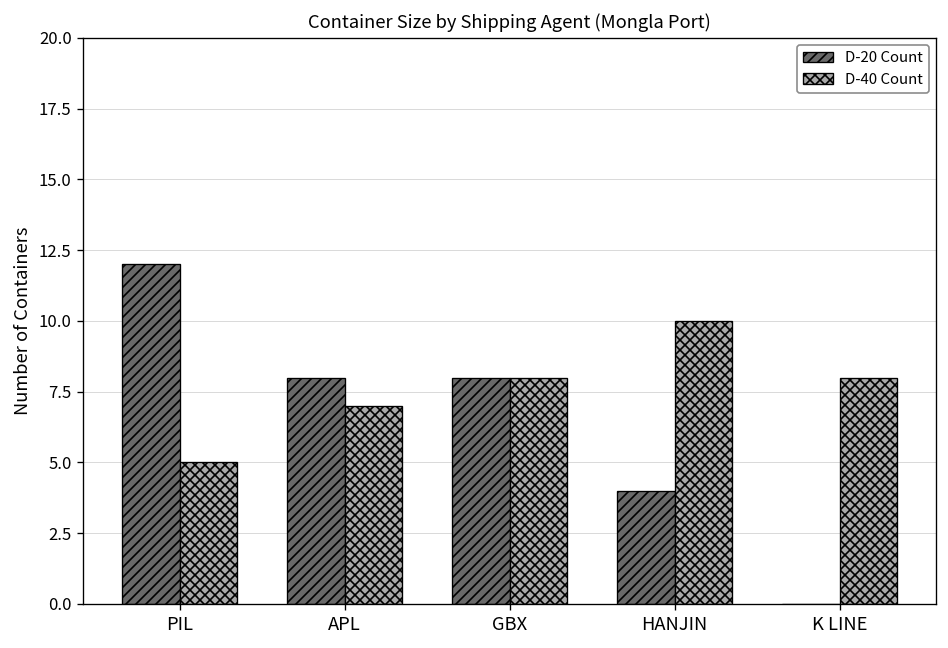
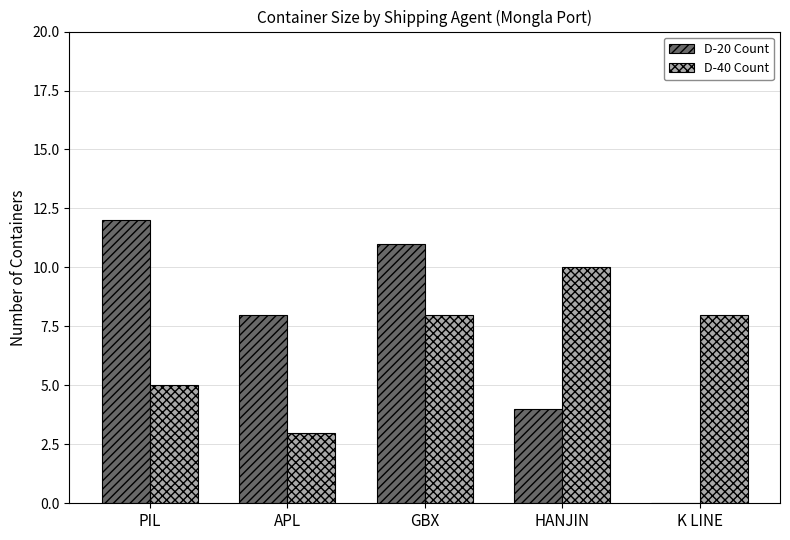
  {
    "D-20 Count": {
      "PIL": 12,
      "APL": 8,
-     "GBX": 8,
+     "GBX": 11,
      "HANJIN": 4,
      "K LINE": 0
    },
    "D-40 Count": {
      "PIL": 5,
-     "APL": 7,
+     "APL": 3,
      "GBX": 8,
      "HANJIN": 10,
      "K LINE": 8
    }
  }
